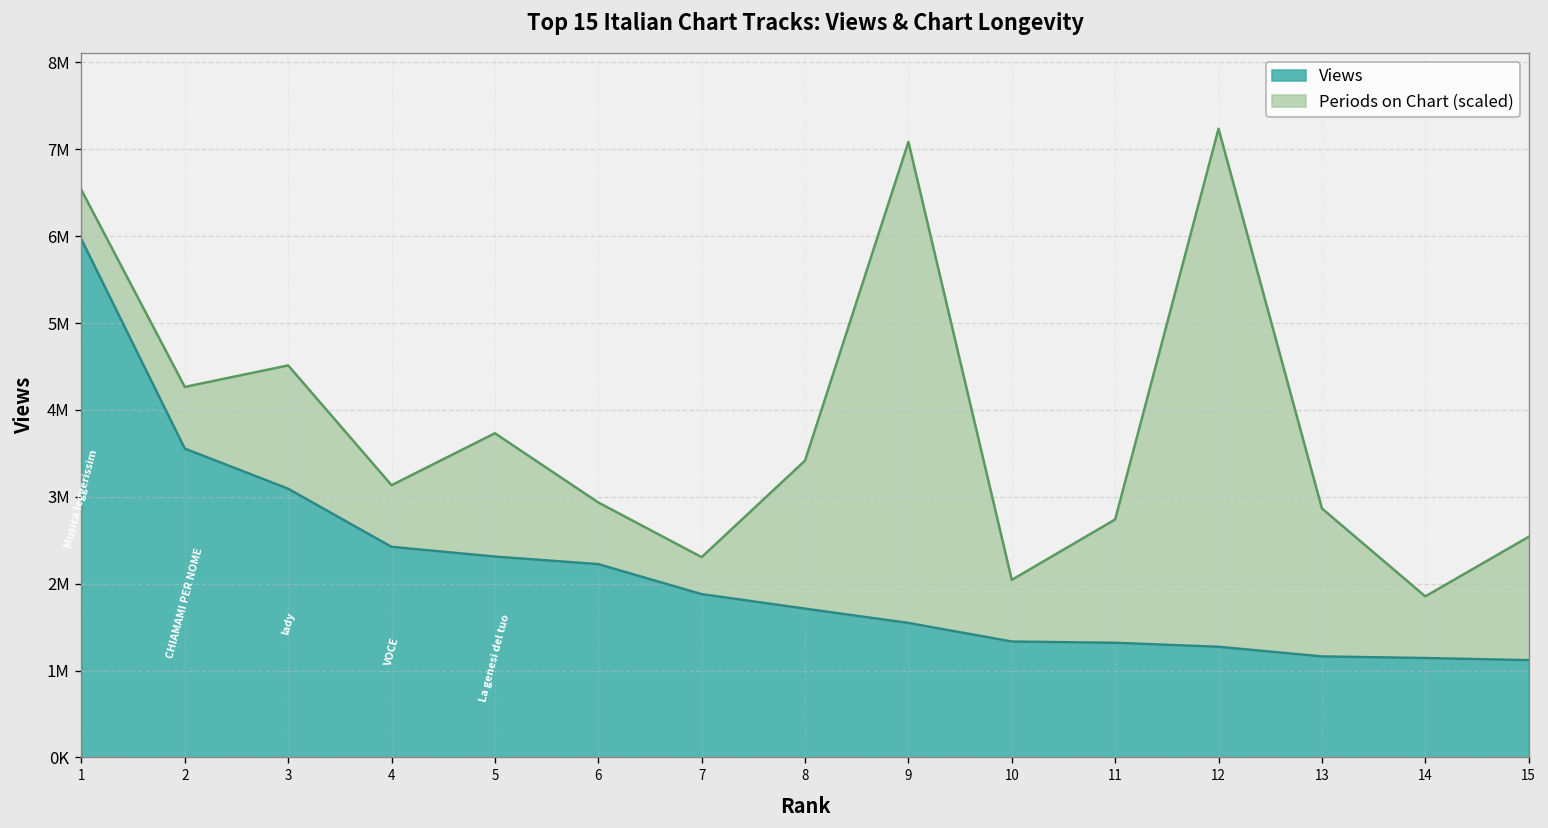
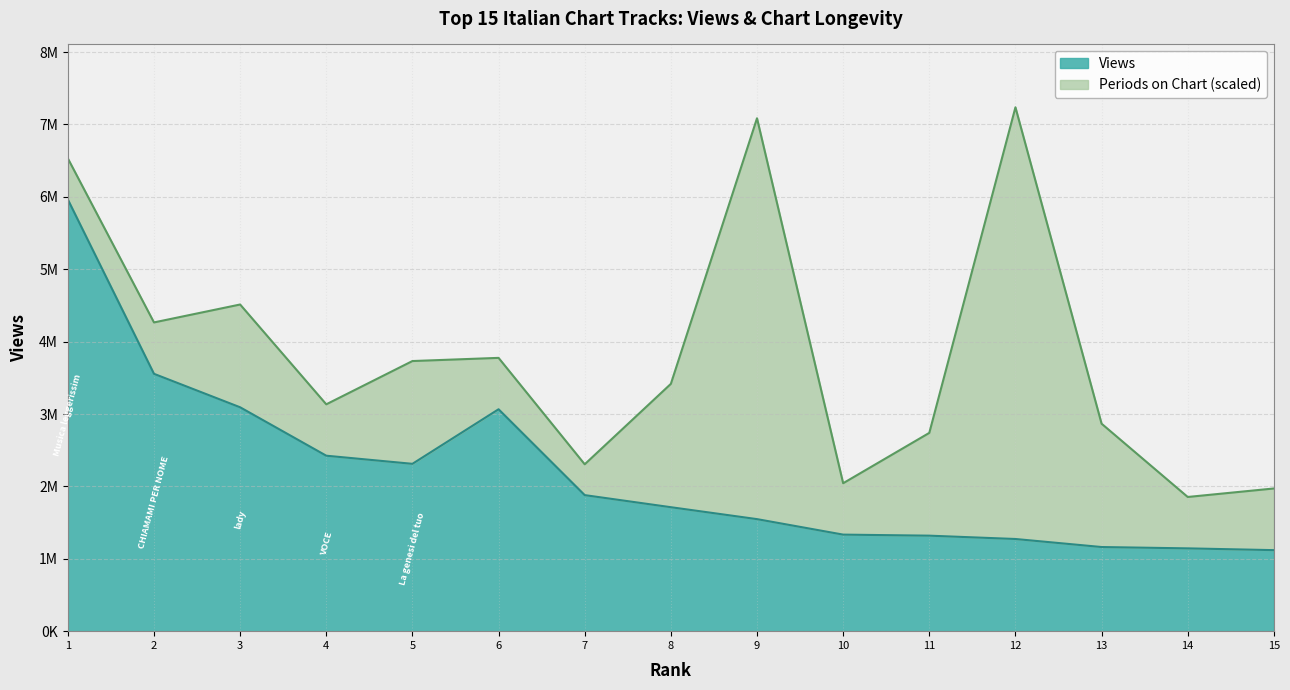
  {
    "Views": {
      "1": 6000000,
      "2": 3600000,
      "3": 3100000,
      "4": 2400000,
      "5": 2300000,
-     "6": 2200000,
+     "6": 3100000,
      "7": 1900000,
      "8": 1700000,
      "9": 1500000,
      "10": 1300000,
      "11": 1300000,
      "12": 1300000,
      "13": 1200000,
      "14": 1100000,
      "15": 1100000
    },
    "Periods on Chart (scaled)": {
      "1": 600000,
      "2": 700000,
      "3": 1400000,
      "4": 700000,
      "5": 1400000,
      "6": 700000,
      "7": 400000,
      "8": 1700000,
      "9": 5500000,
      "10": 700000,
      "11": 1400000,
      "12": 6000000,
      "13": 1700000,
      "14": 700000,
-     "15": 1400000
+     "15": 900000
    }
  }
